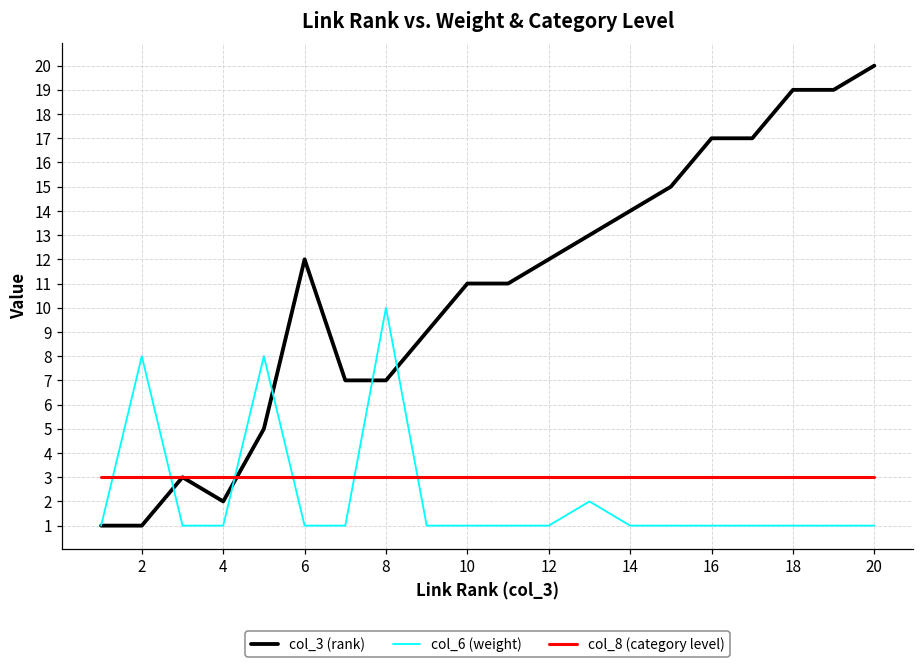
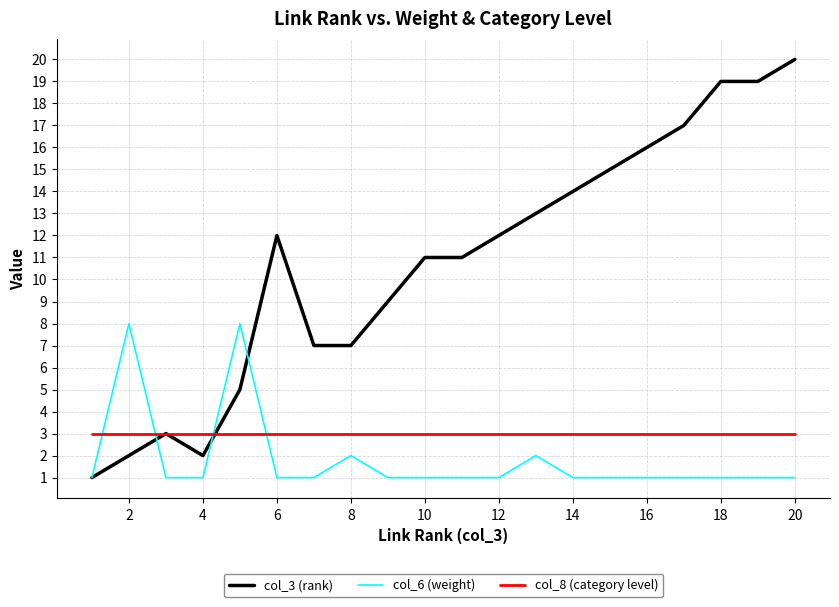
  {
    "col_3 (rank)": {
-     "2": 1,
+     "2": 2,
      "4": 2,
      "6": 12,
      "8": 7,
      "10": 11,
      "12": 12,
      "14": 14,
-     "16": 17,
+     "16": 16,
      "18": 19,
      "20": 20
    },
    "col_6 (weight)": {
      "2": 8,
      "4": 1,
      "6": 1,
-     "8": 10,
+     "8": 2,
      "10": 1,
      "12": 1,
      "14": 1,
      "16": 1,
      "18": 1,
      "20": 1
    },
    "col_8 (category level)": {
      "2": 3,
      "4": 3,
      "6": 3,
      "8": 3,
      "10": 3,
      "12": 3,
      "14": 3,
      "16": 3,
      "18": 3,
      "20": 3
    }
  }
